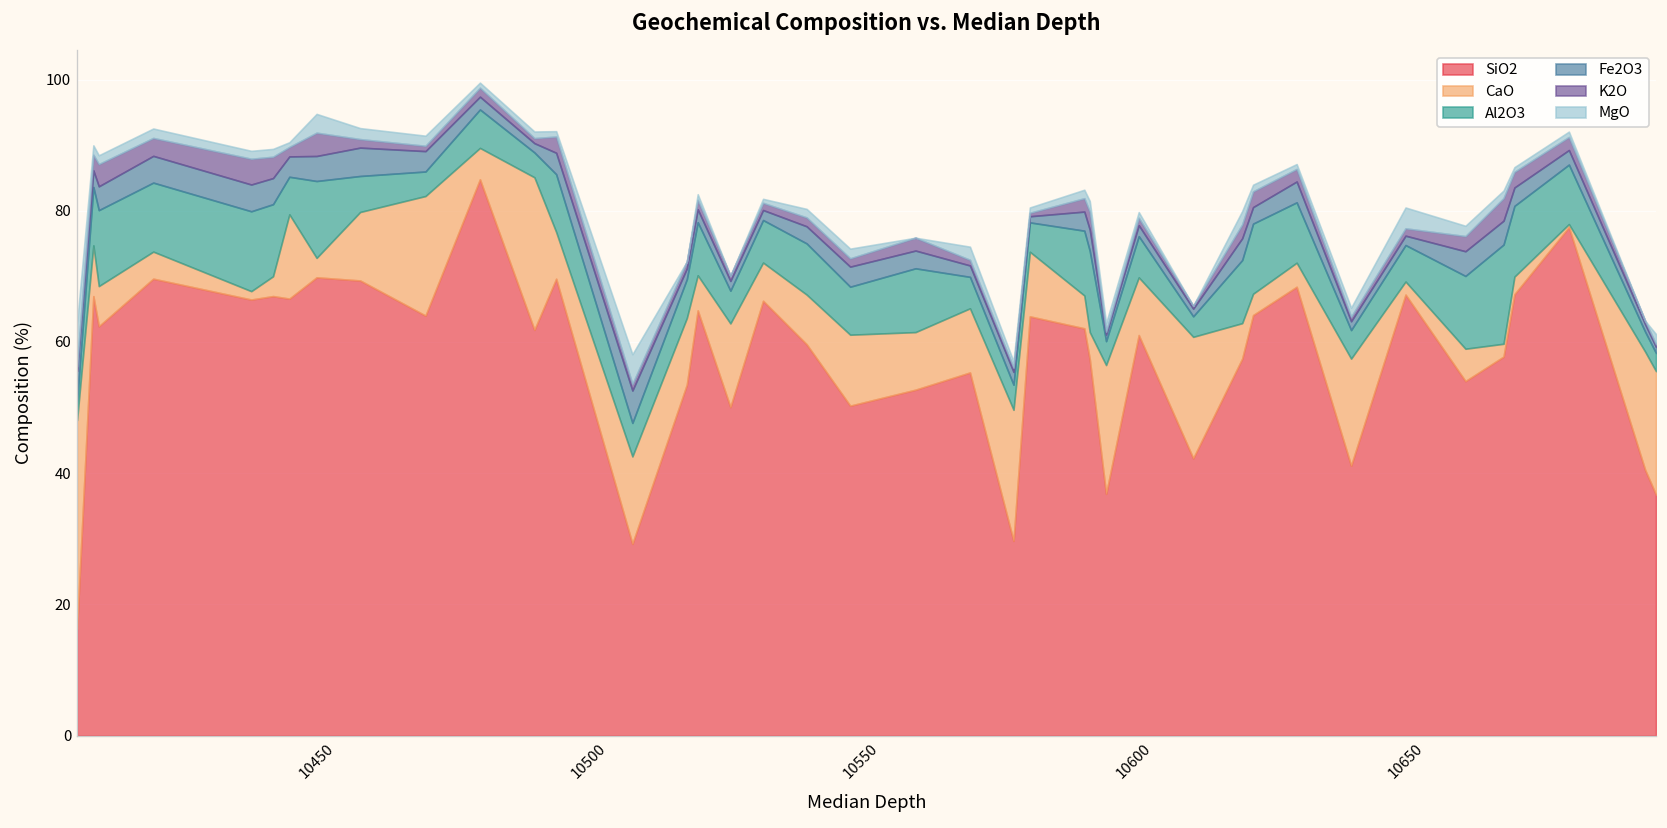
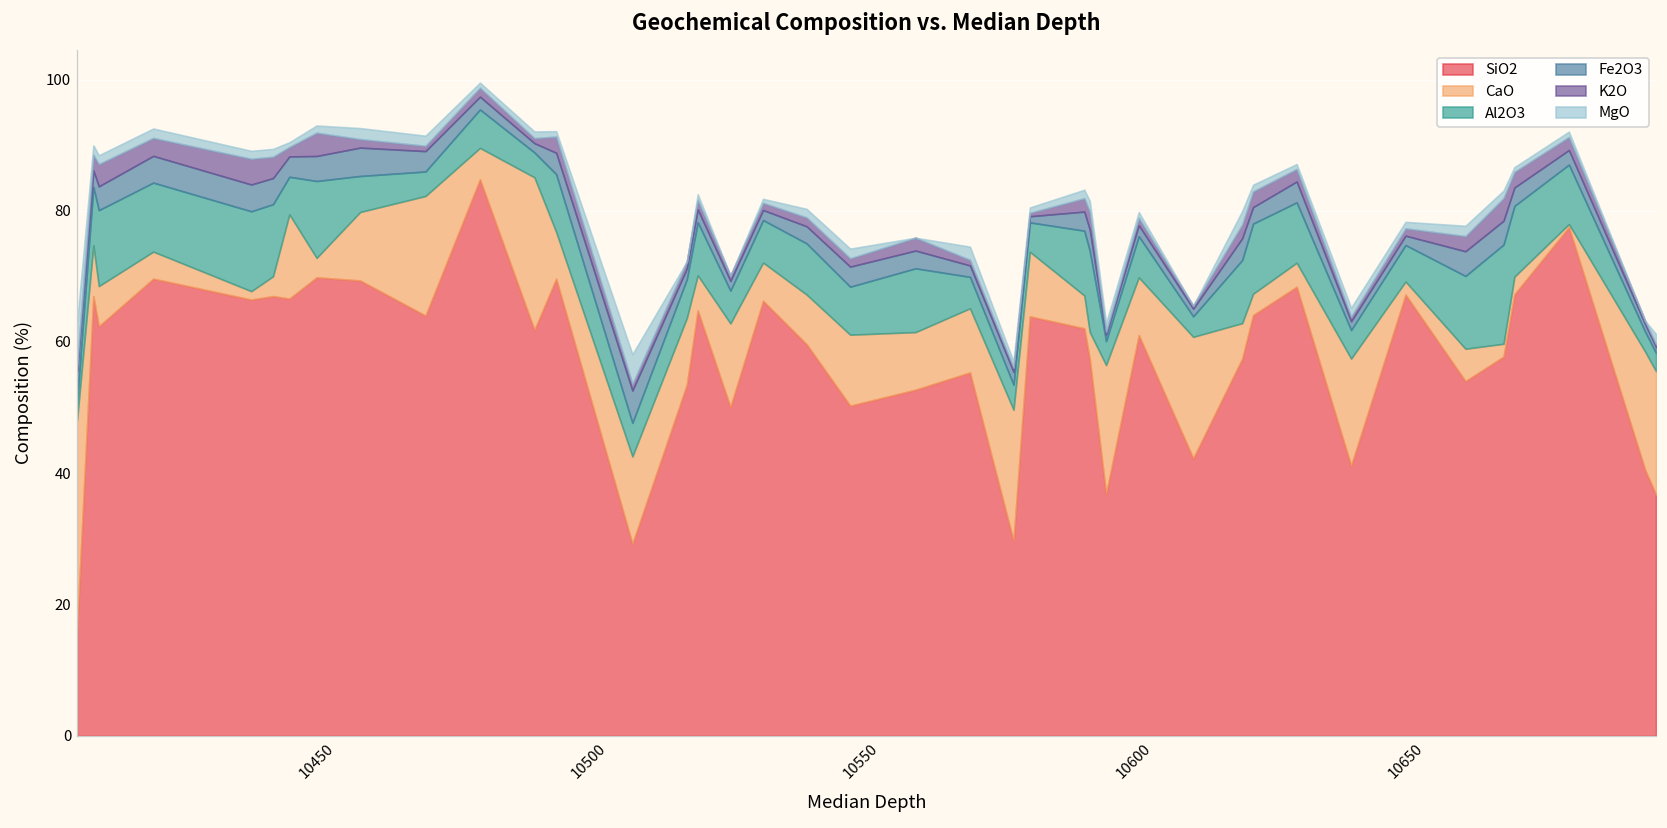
  {
    "SiO2": {
      "10450": 70,
      "10650": 67
    },
    "CaO": {
      "10450": 3,
      "10650": 2
    },
    "MgO": {
-     "10450": 3,
-     "10650": 3
+     "10450": 1,
+     "10650": 1
    }
  }
